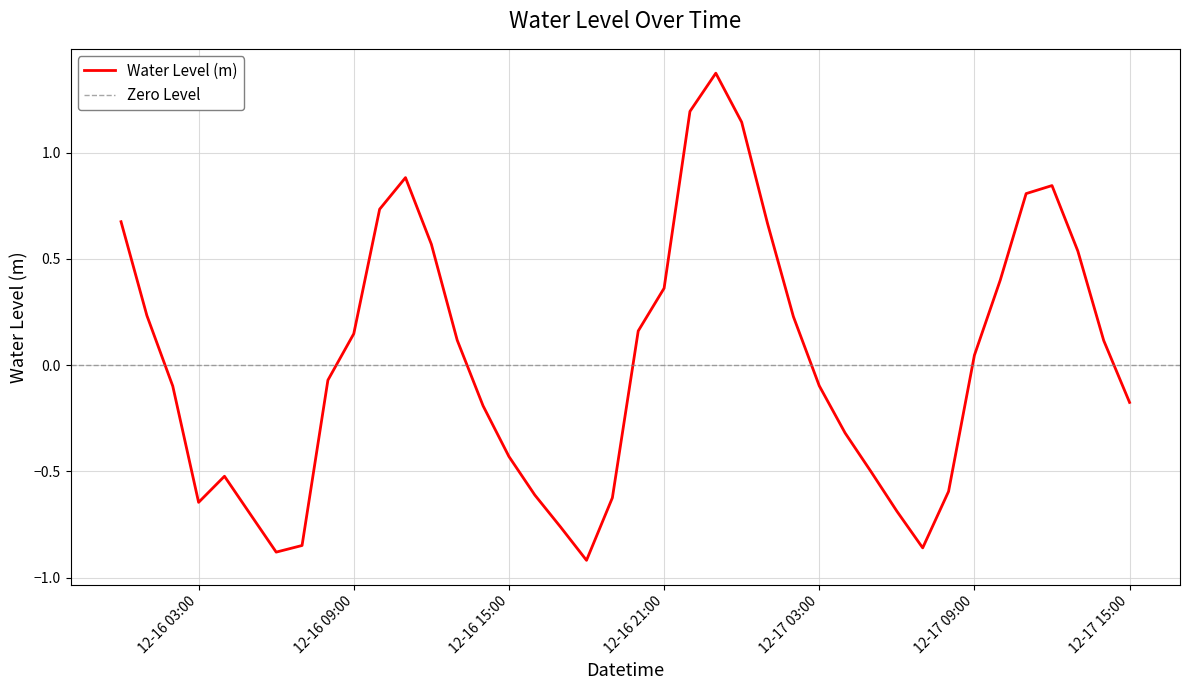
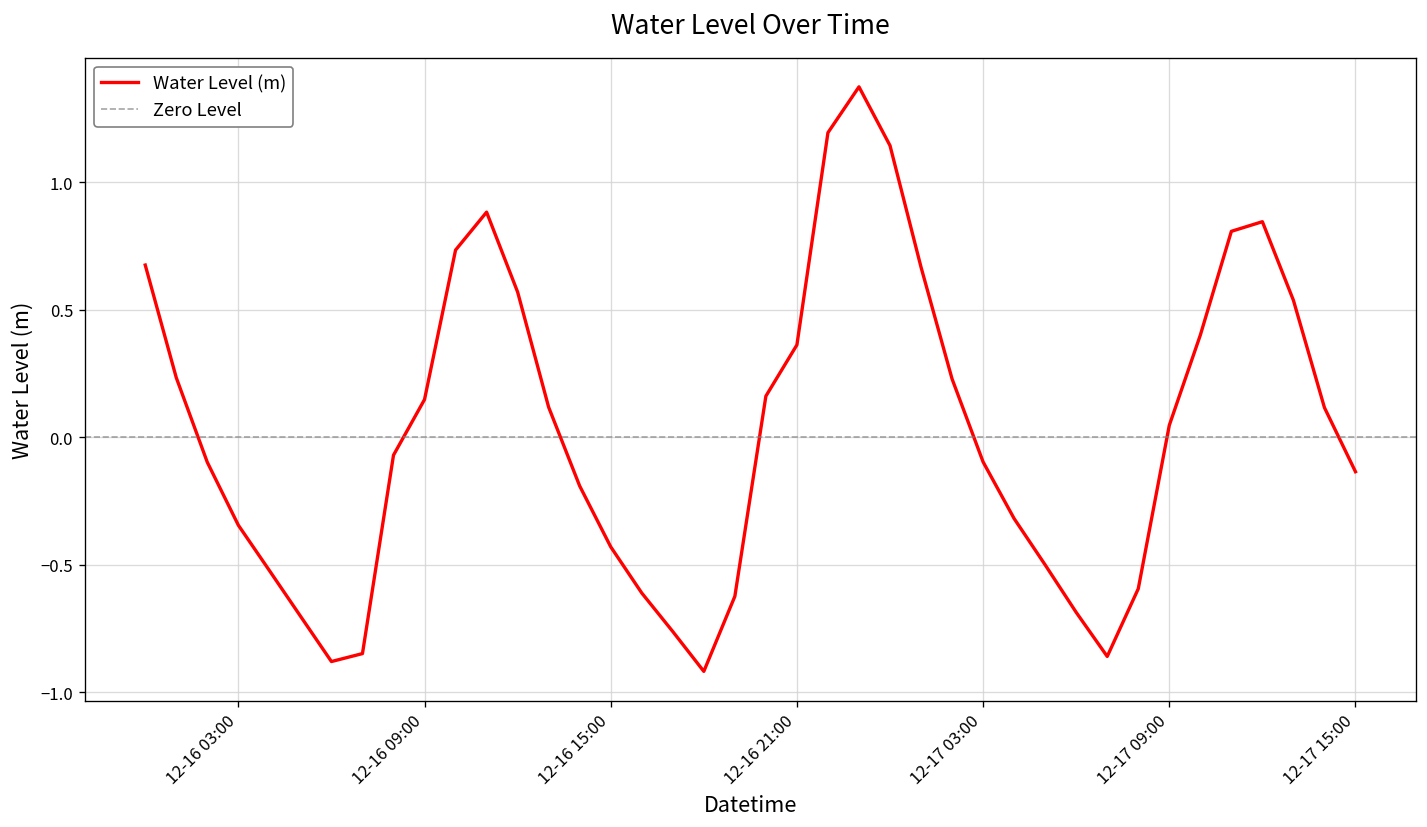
  {
-   "12-16 03:00": -0.65,
+   "12-16 03:00": -0.35,
    "12-16 09:00": 0.15,
    "12-16 15:00": -0.43,
    "12-16 21:00": 0.36,
    "12-17 03:00": -0.10,
    "12-17 09:00": 0.05,
-   "12-17 15:00": -0.18
+   "12-17 15:00": -0.14
  }
